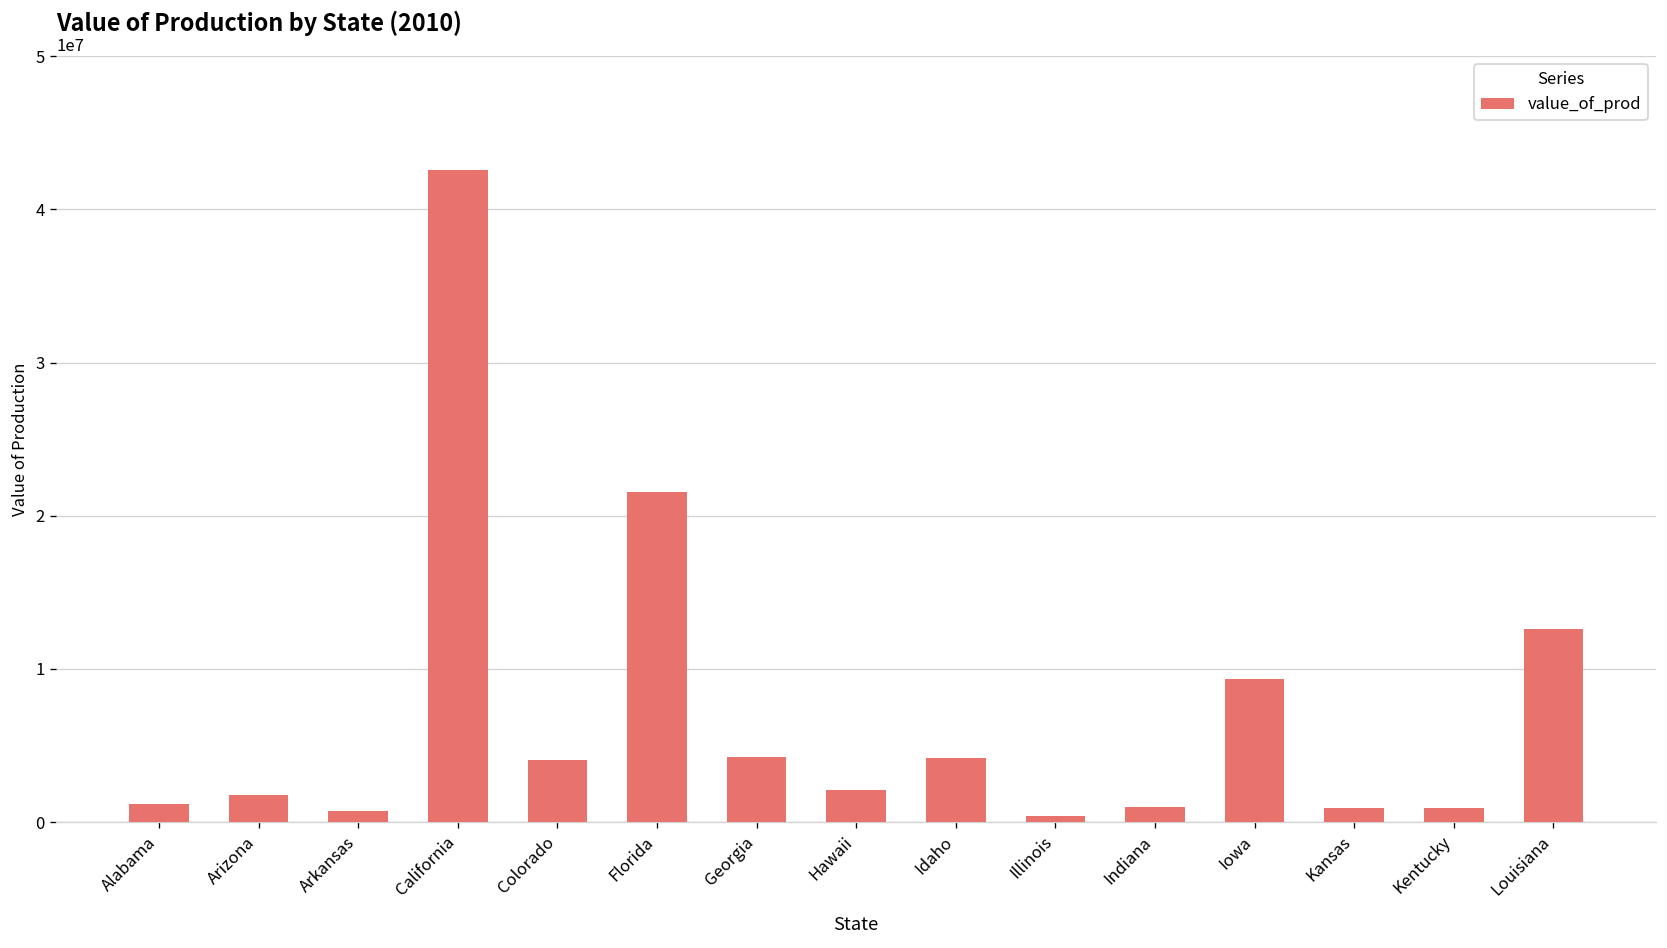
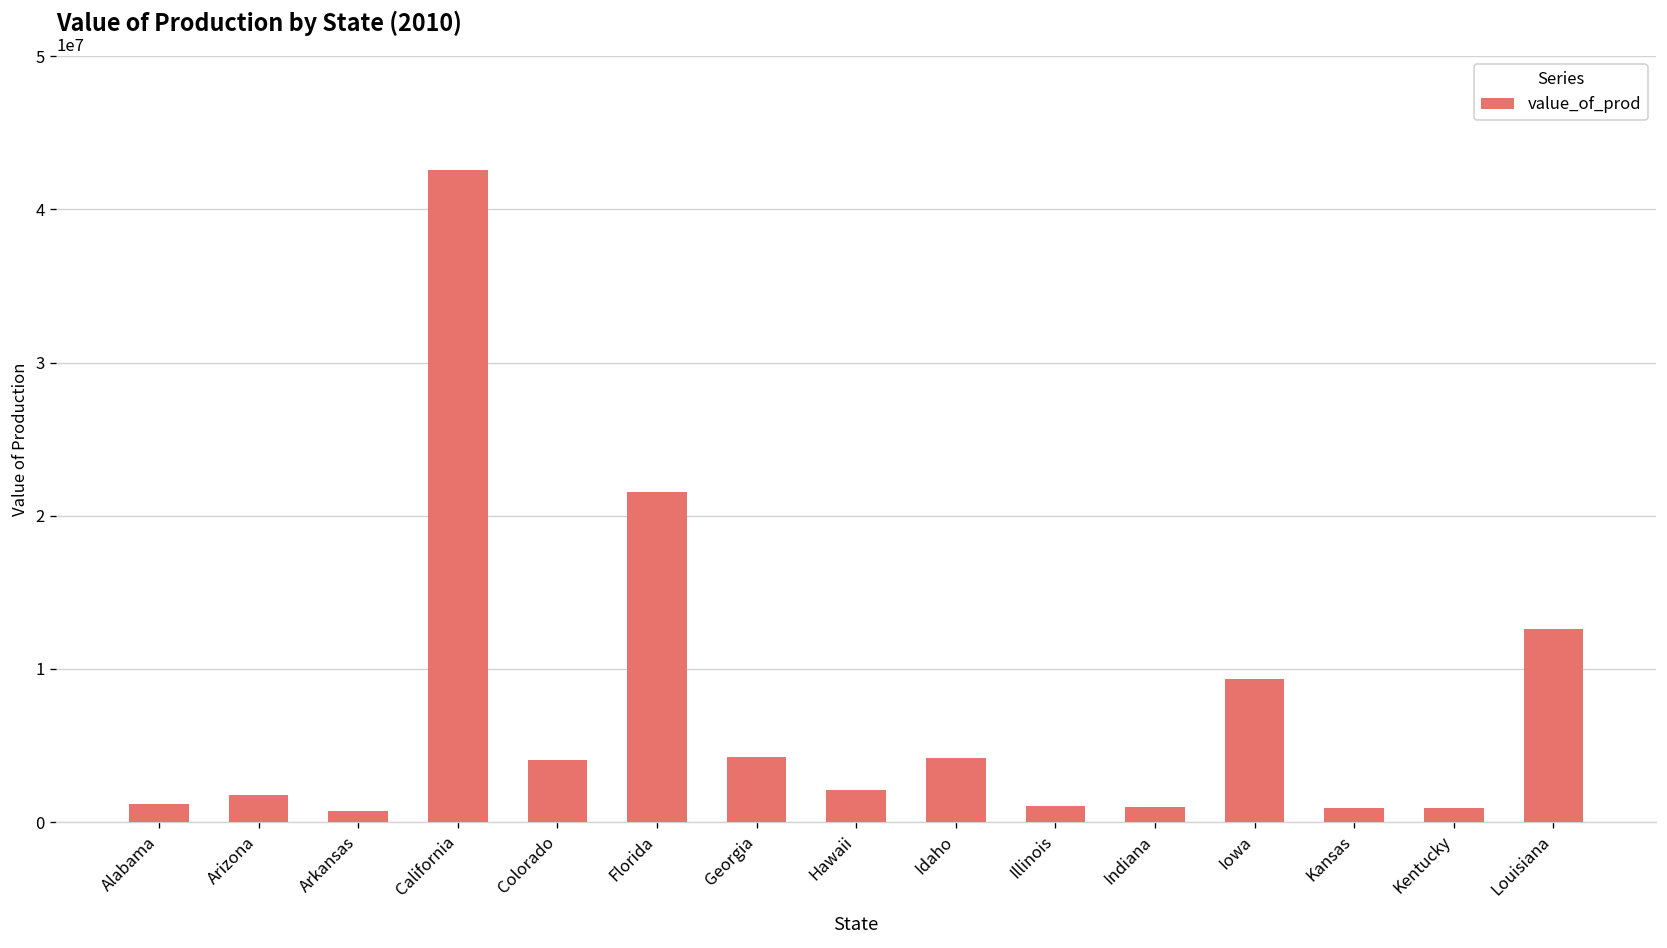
  {
    "Alabama": 1200000,
    "Arizona": 1800000,
    "Arkansas": 700000,
    "California": 42600000,
    "Colorado": 4000000,
    "Florida": 21500000,
    "Georgia": 4200000,
    "Hawaii": 2100000,
    "Idaho": 4200000,
-   "Illinois": 400000,
+   "Illinois": 1000000,
    "Indiana": 1000000,
    "Iowa": 9400000,
    "Kansas": 900000,
    "Kentucky": 900000,
    "Louisiana": 12600000
  }
